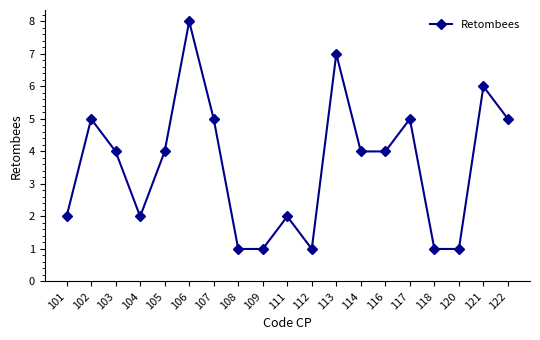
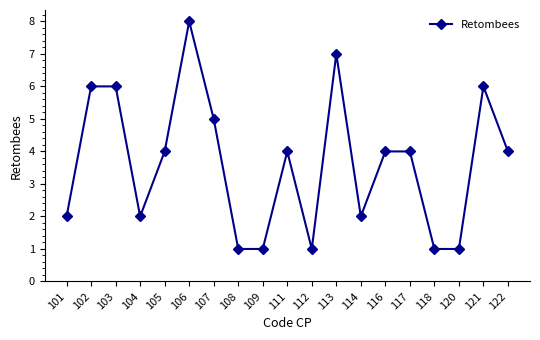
  {
    "101": 2,
-   "102": 5,
-   "103": 4,
+   "102": 6,
+   "103": 6,
    "104": 2,
    "105": 4,
    "106": 8,
    "107": 5,
    "108": 1,
    "109": 1,
-   "111": 2,
+   "111": 4,
    "112": 1,
    "113": 7,
-   "114": 4,
+   "114": 2,
    "116": 4,
-   "117": 5,
+   "117": 4,
    "118": 1,
    "120": 1,
    "121": 6,
-   "122": 5
+   "122": 4
  }
